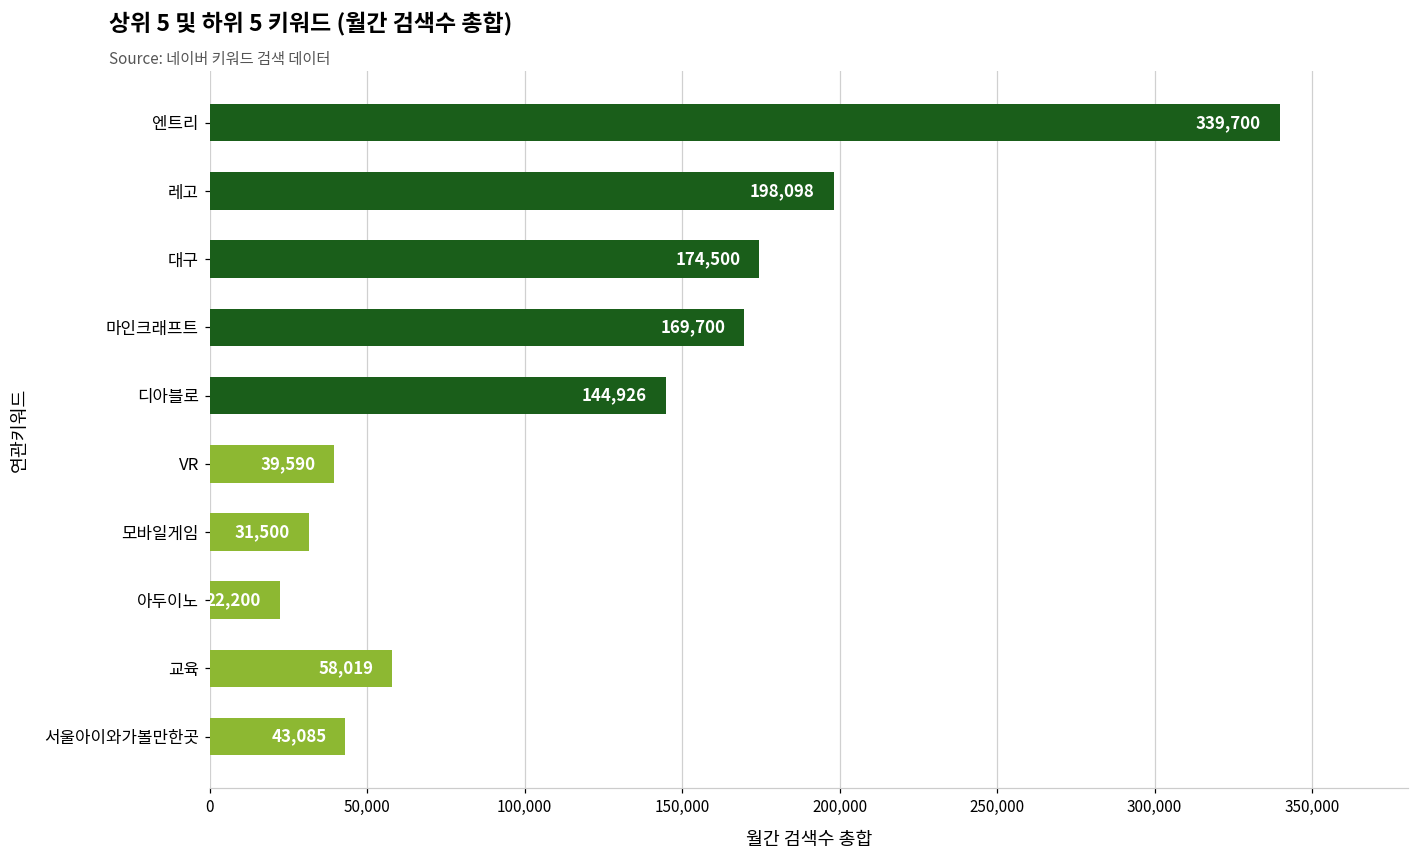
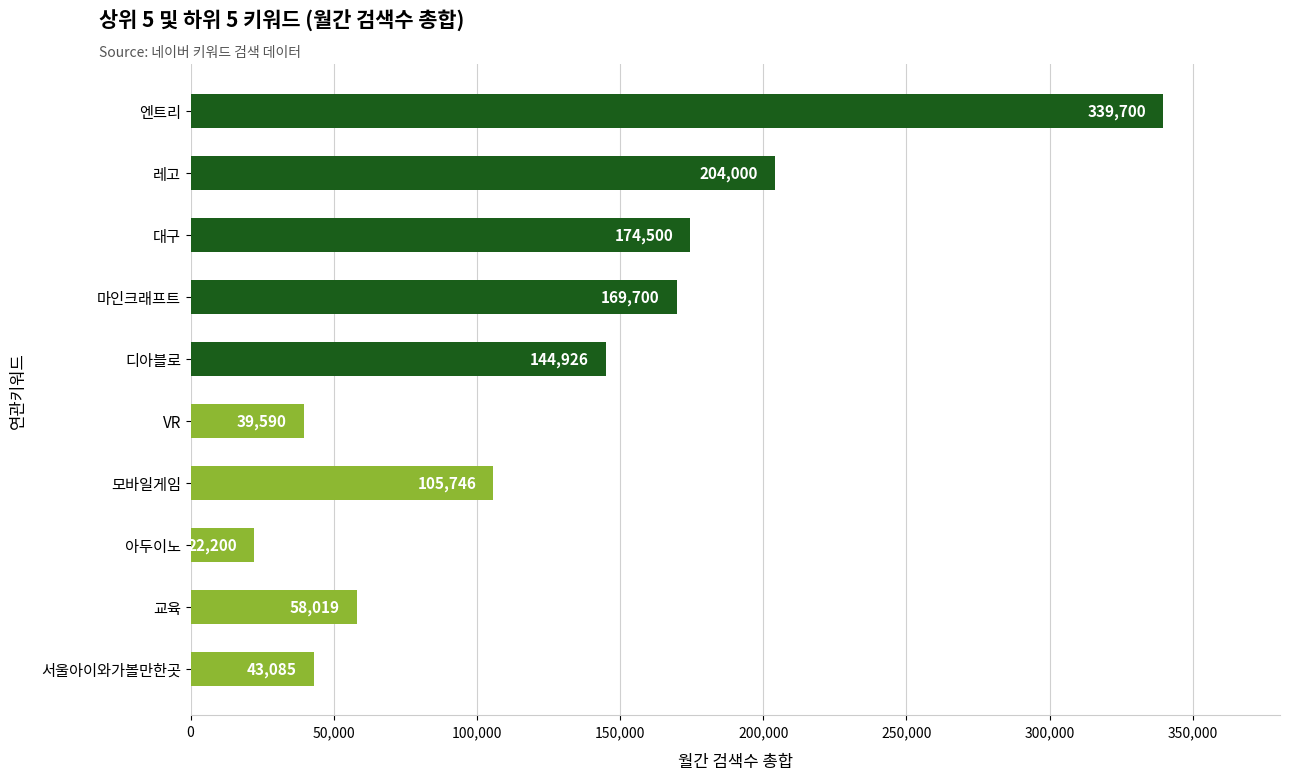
  {
    "엔트리": "339,700",
-   "레고": "198,098",
+   "레고": "204,000",
    "대구": "174,500",
    "마인크래프트": "169,700",
    "디아블로": "144,926",
    "VR": "39,590",
-   "모바일게임": "31,500",
+   "모바일게임": "105,746",
    "아두이노": "22,200",
    "교육": "58,019",
    "서울아이와가볼만한곳": "43,085"
  }
